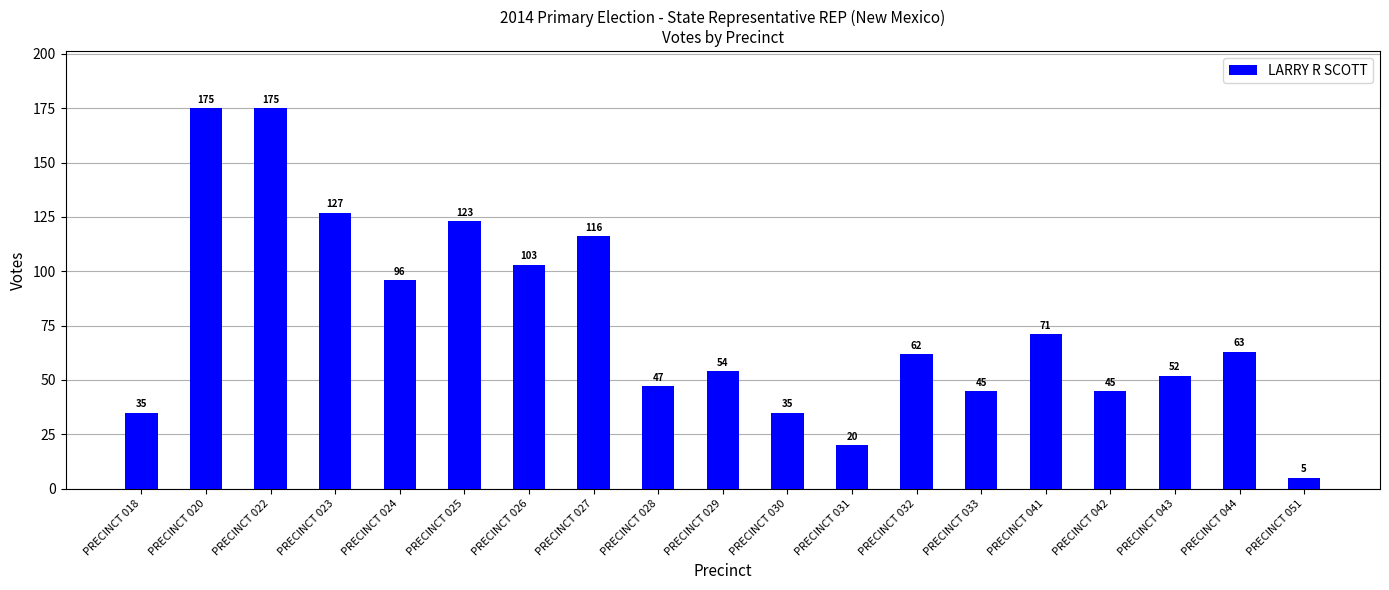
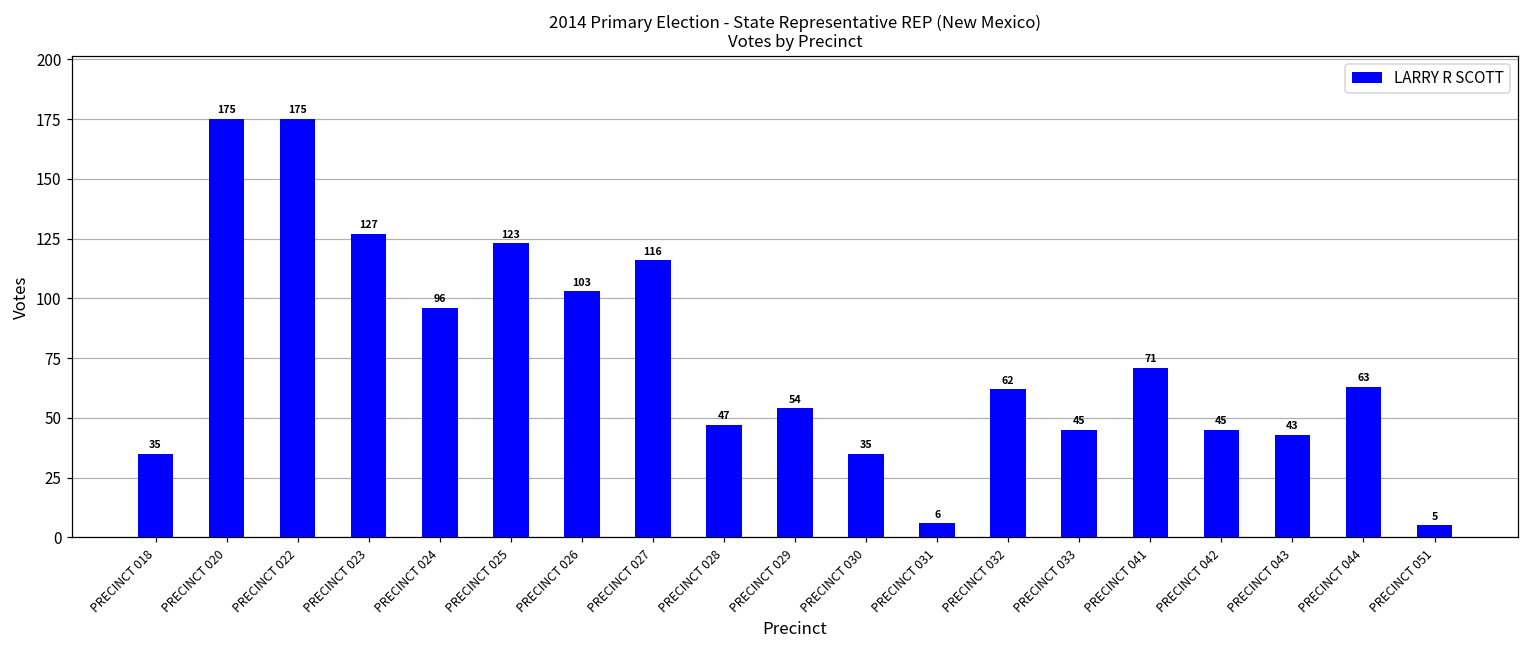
  {
    "PRECINCT 018": 35,
    "PRECINCT 020": 175,
    "PRECINCT 022": 175,
    "PRECINCT 023": 127,
    "PRECINCT 024": 96,
    "PRECINCT 025": 123,
    "PRECINCT 026": 103,
    "PRECINCT 027": 116,
    "PRECINCT 028": 47,
    "PRECINCT 029": 54,
    "PRECINCT 030": 35,
-   "PRECINCT 031": 20,
+   "PRECINCT 031": 6,
    "PRECINCT 032": 62,
    "PRECINCT 033": 45,
    "PRECINCT 041": 71,
    "PRECINCT 042": 45,
-   "PRECINCT 043": 52,
+   "PRECINCT 043": 43,
    "PRECINCT 044": 63,
    "PRECINCT 051": 5
  }
